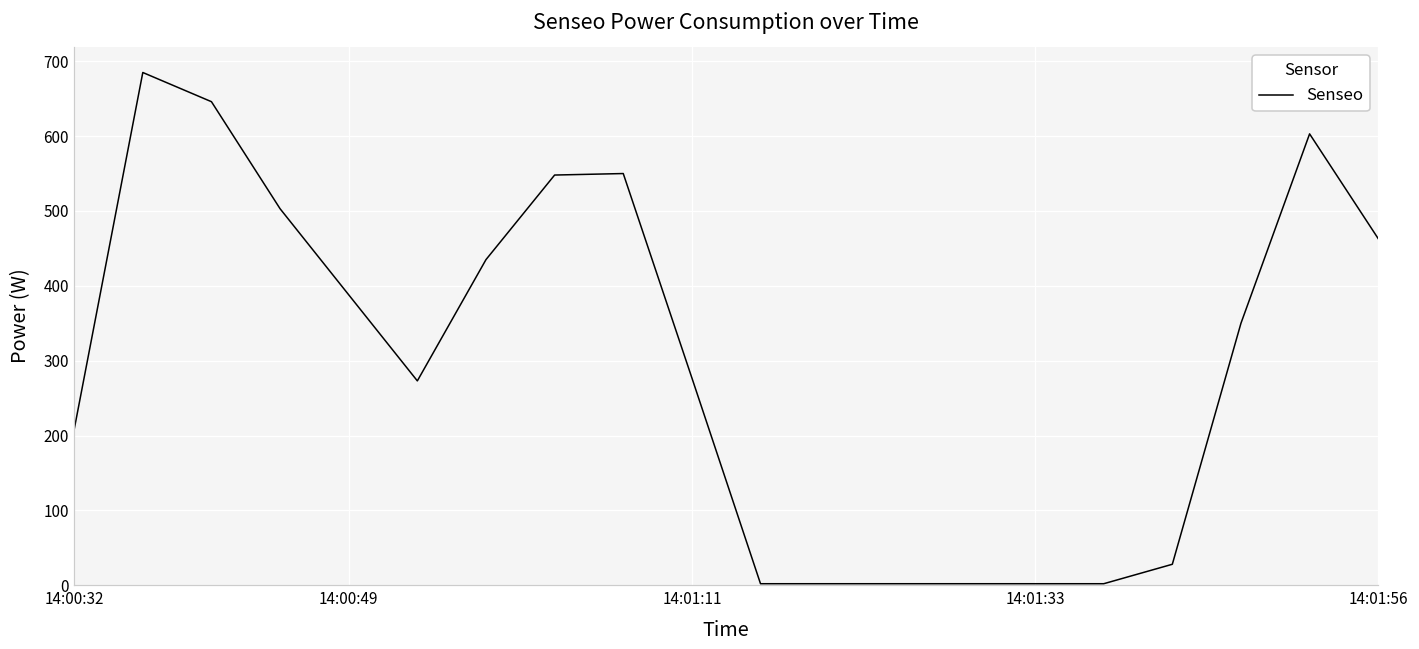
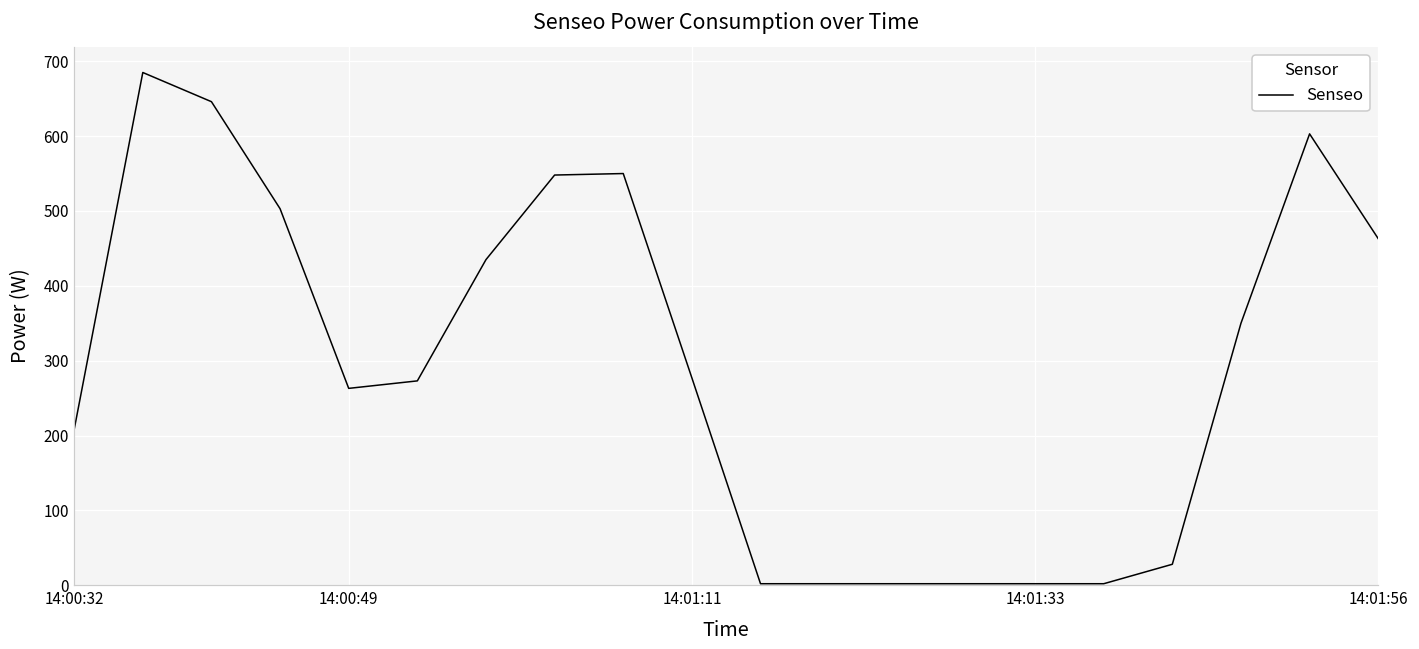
  {
    "14:00:32": 210,
-   "14:00:49": 390,
+   "14:00:49": 260,
    "14:01:11": 280,
    "14:01:33": 0,
    "14:01:56": 460
  }
